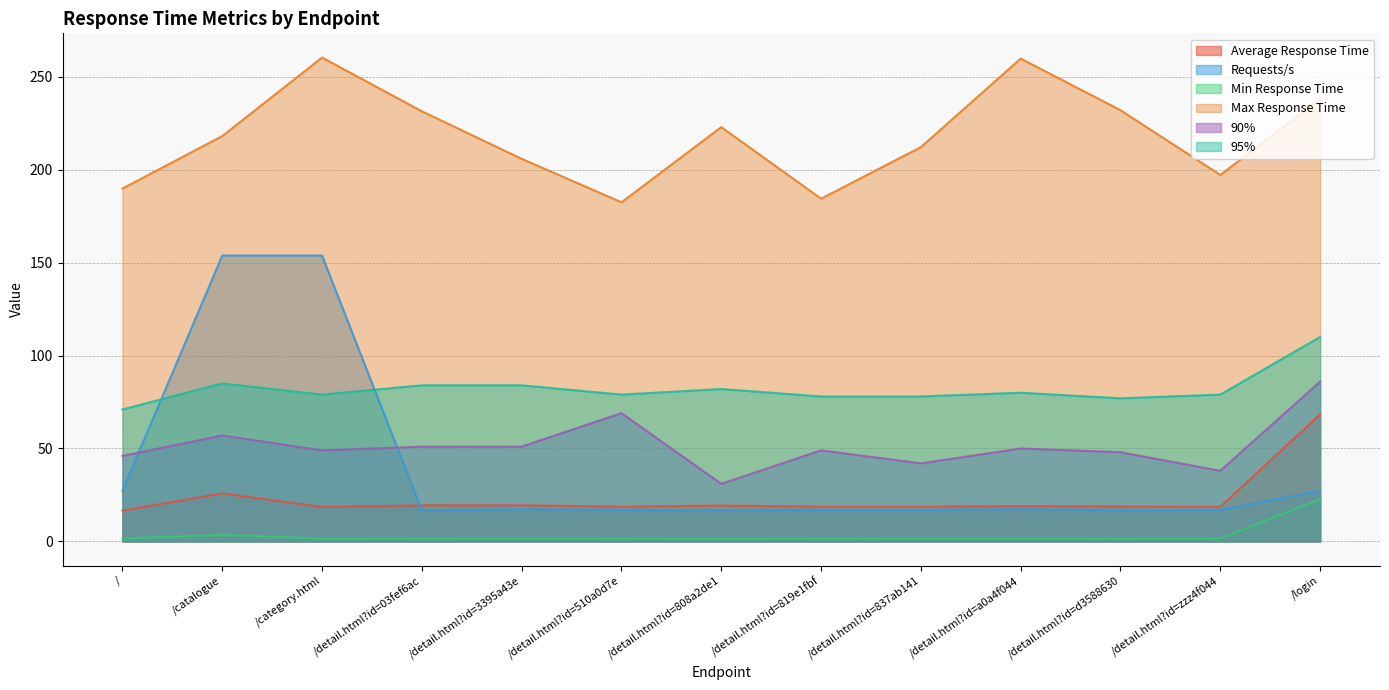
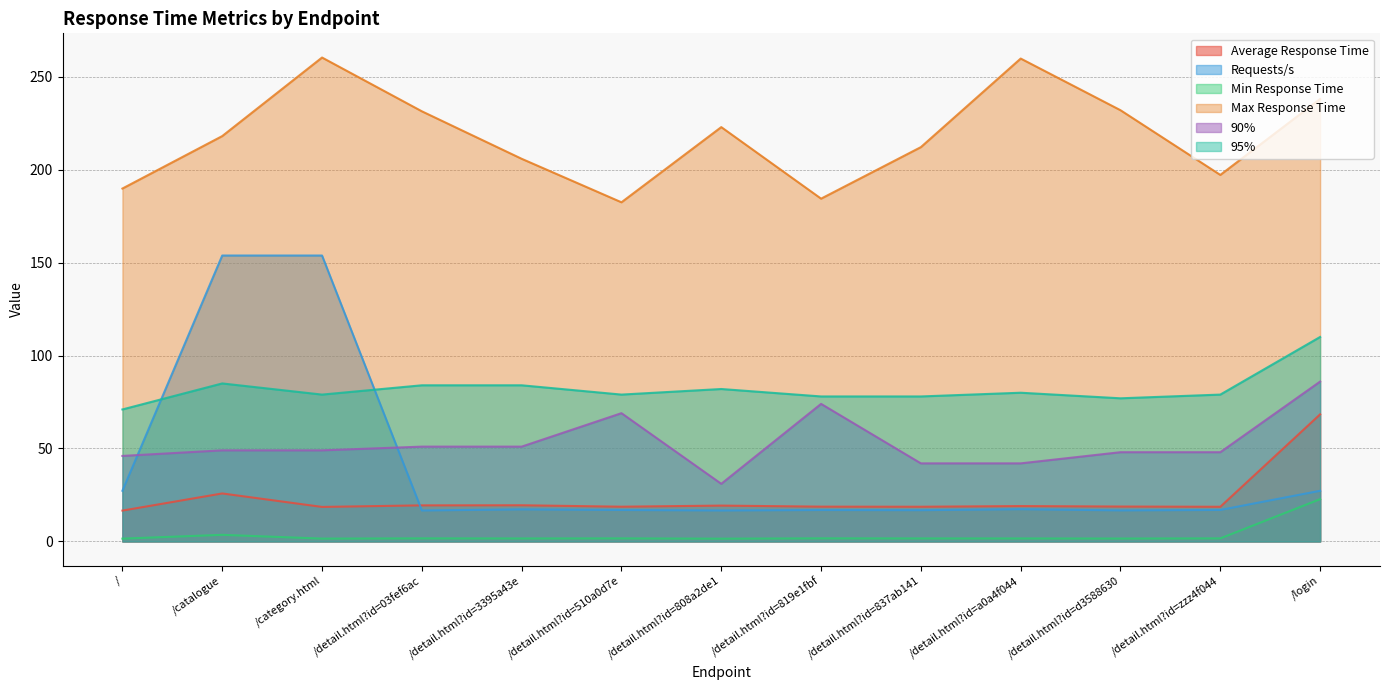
  {
    "90%": {
      "/": 46,
-     "/catalogue": 57,
+     "/catalogue": 49,
      "/category.html": 49,
      "/detail.html?id=03fef6ac": 51,
      "/detail.html?id=3395a43e": 51,
      "/detail.html?id=510a0d7e": 69,
      "/detail.html?id=808a2de1": 31,
-     "/detail.html?id=819e1fbf": 49,
+     "/detail.html?id=819e1fbf": 74,
      "/detail.html?id=837ab141": 42,
-     "/detail.html?id=a0a4f044": 50,
+     "/detail.html?id=a0a4f044": 42,
      "/detail.html?id=d3588630": 48,
-     "/detail.html?id=zzz4f044": 38,
+     "/detail.html?id=zzz4f044": 48,
      "/login": 86
    }
  }
